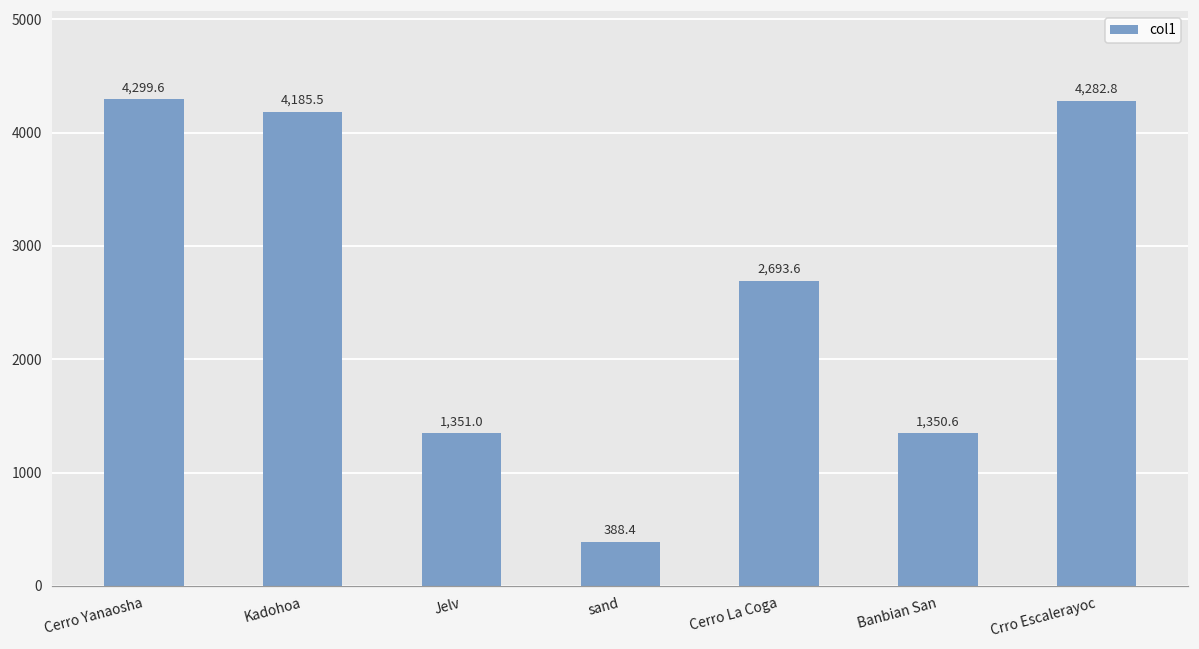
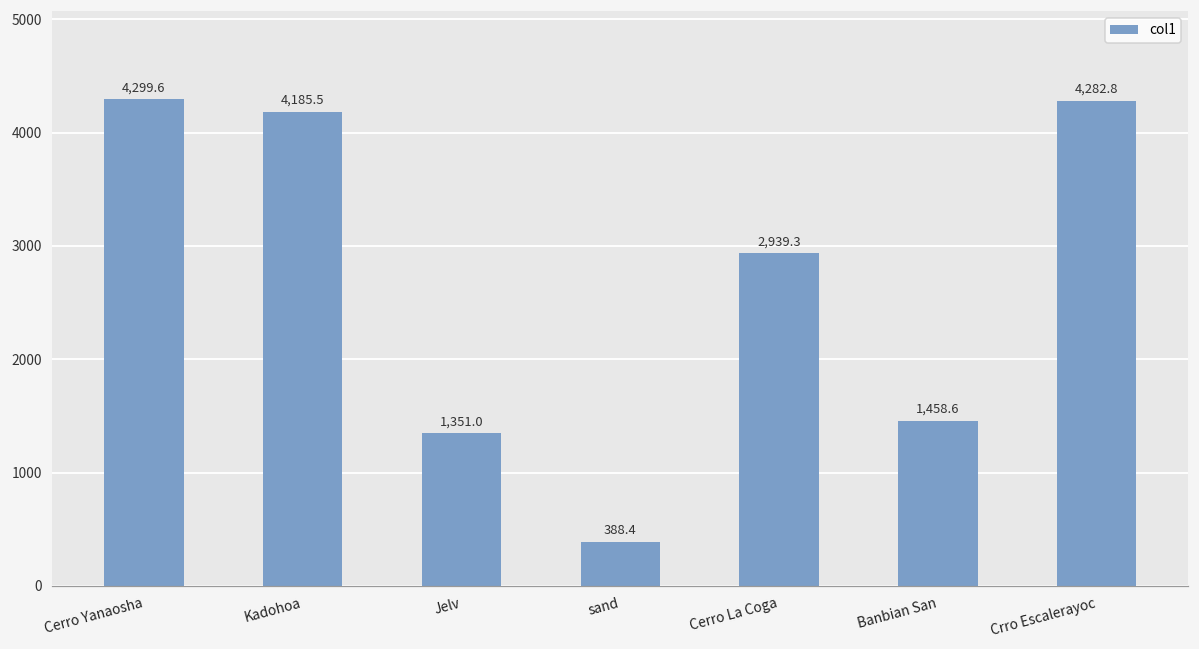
  {
    "Cerro Yanaosha": "4,299.6",
    "Kadohoa": "4,185.5",
    "Jelv": "1,351.0",
    "sand": "388.4",
-   "Cerro La Coga": "2,693.6",
-   "Banbian San": "1,350.6",
+   "Cerro La Coga": "2,939.3",
+   "Banbian San": "1,458.6",
    "Crro Escalerayoc": "4,282.8"
  }
